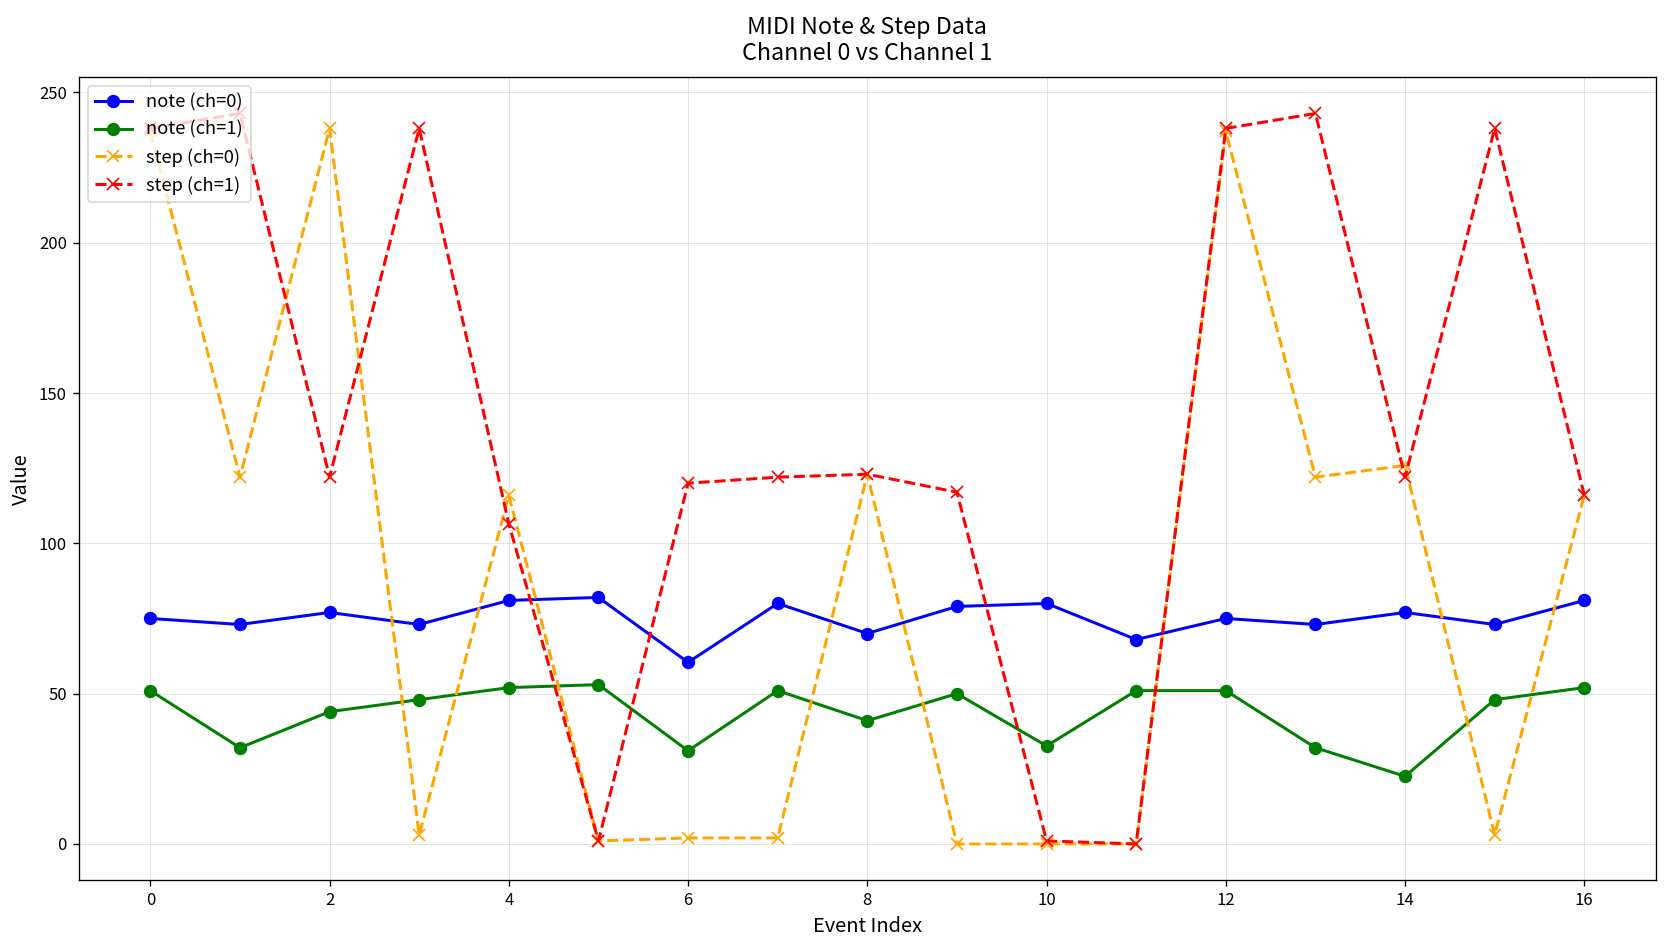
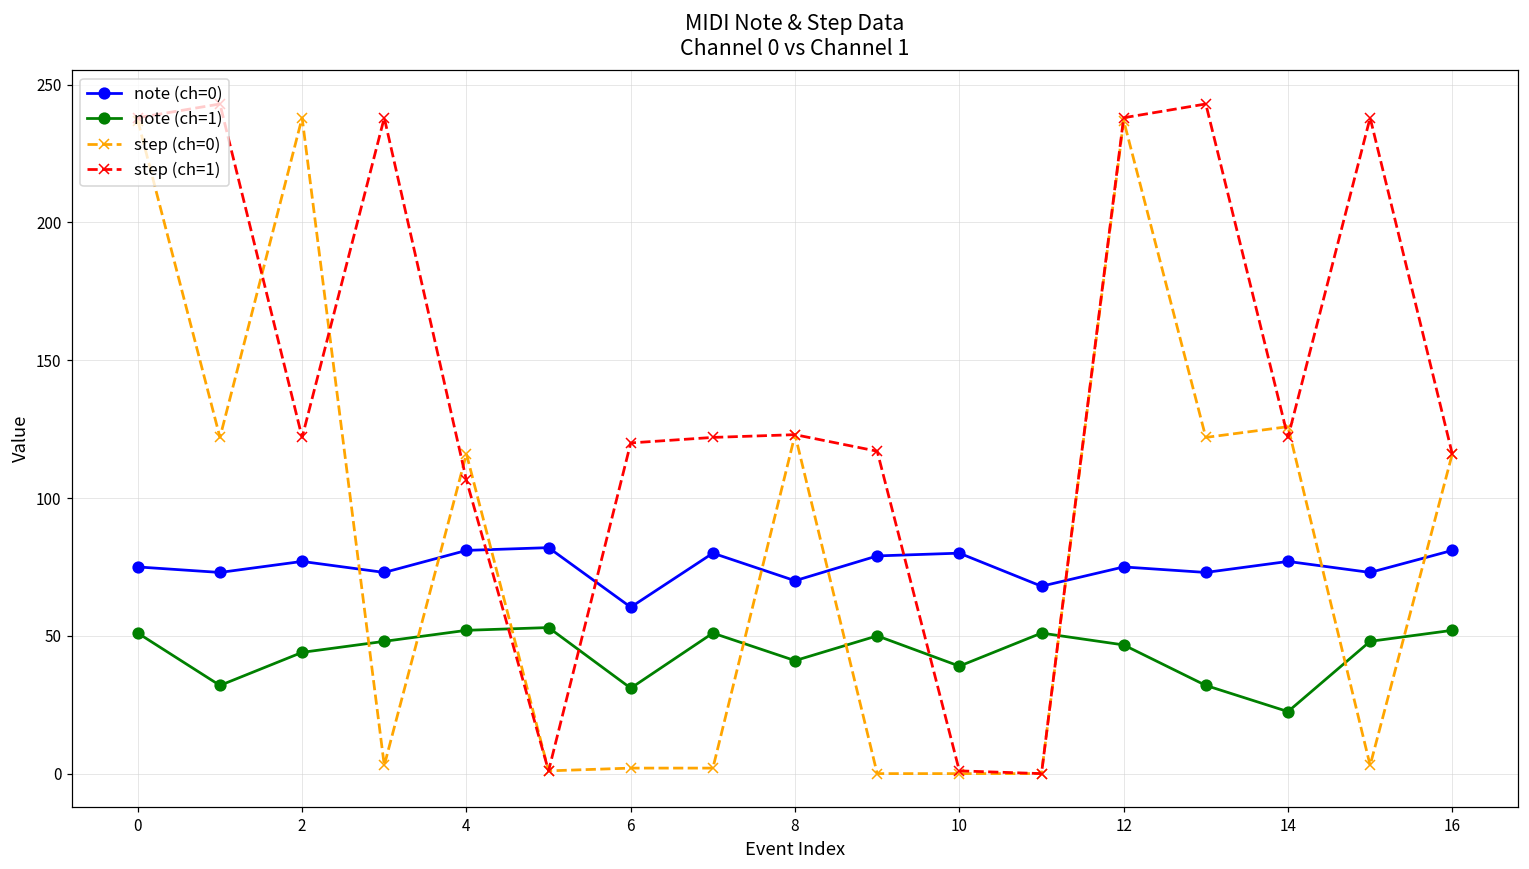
  {
    "note (ch=0)": {
      "0": 75,
      "2": 77,
      "4": 81,
      "6": 60,
      "8": 70,
      "10": 80,
      "12": 75,
      "14": 77,
      "16": 81
    },
    "note (ch=1)": {
      "0": 51,
      "2": 44,
      "4": 52,
      "6": 31,
      "8": 41,
-     "10": 33,
-     "12": 51,
+     "10": 39,
+     "12": 47,
      "14": 23,
      "16": 52
    },
    "step (ch=0)": {
      "2": 238,
      "4": 116,
      "6": 2,
      "14": 126
    },
    "step (ch=1)": {
      "2": 122,
      "4": 107,
      "6": 120,
      "14": 122
    }
  }
